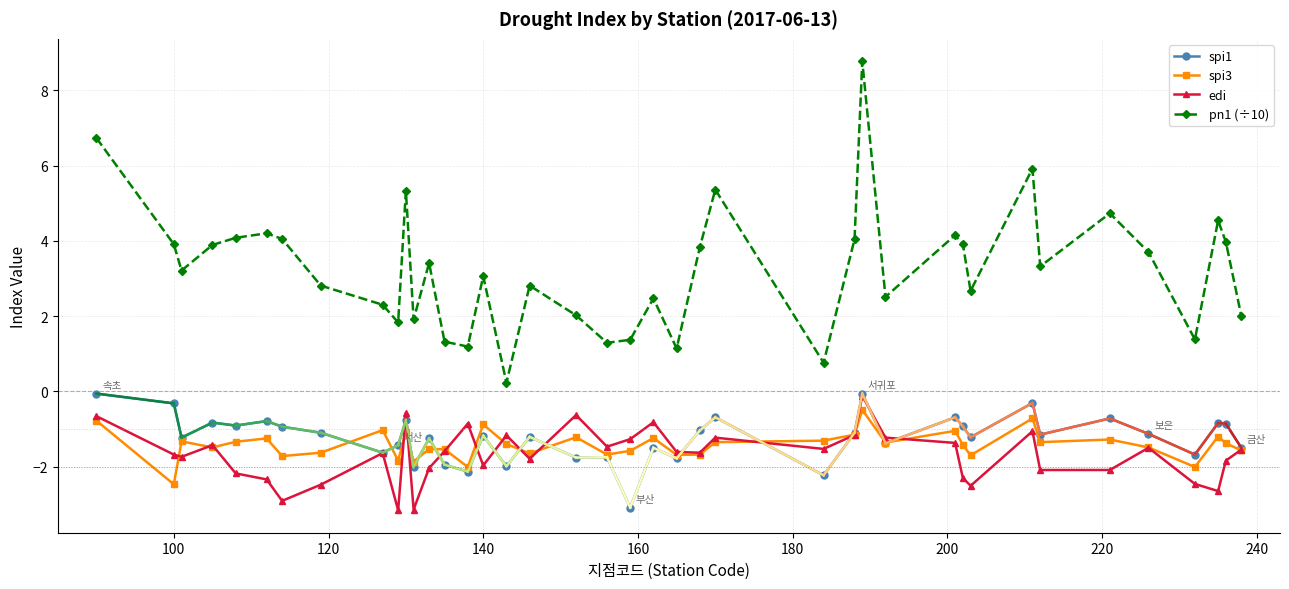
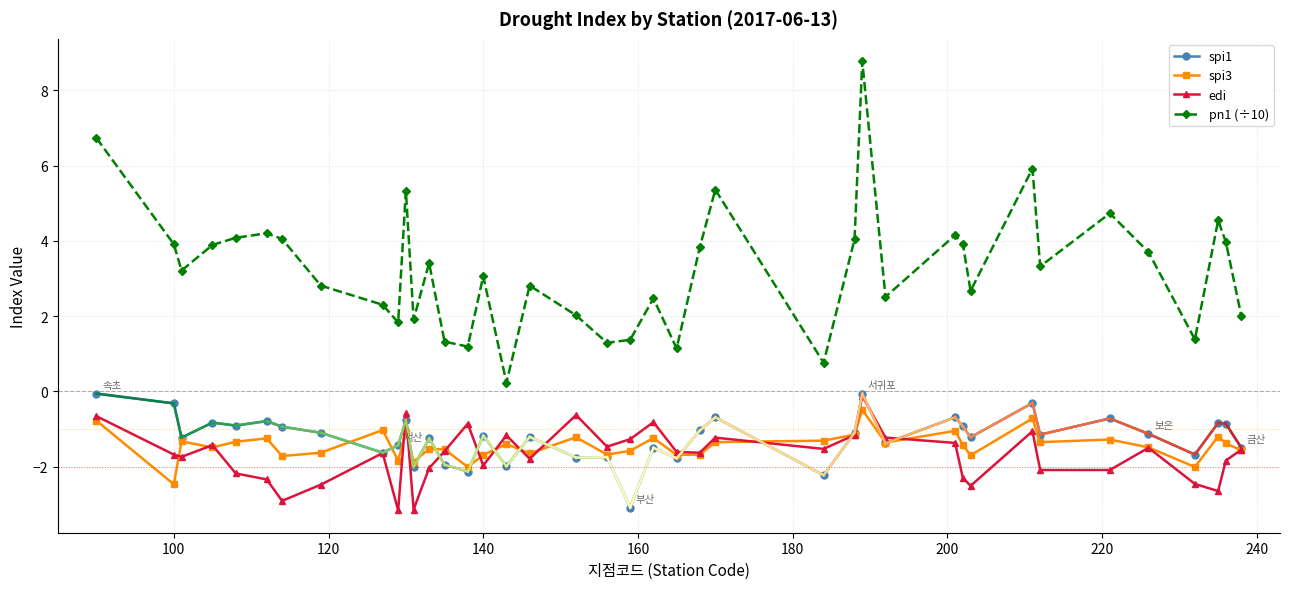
  {
    "spi3": {
      "100": -2.5,
-     "140": -0.9
+     "140": -1.7
    },
    "pn1 (÷10)": {
      "100": 3.9,
      "140": 3.1
    }
  }
